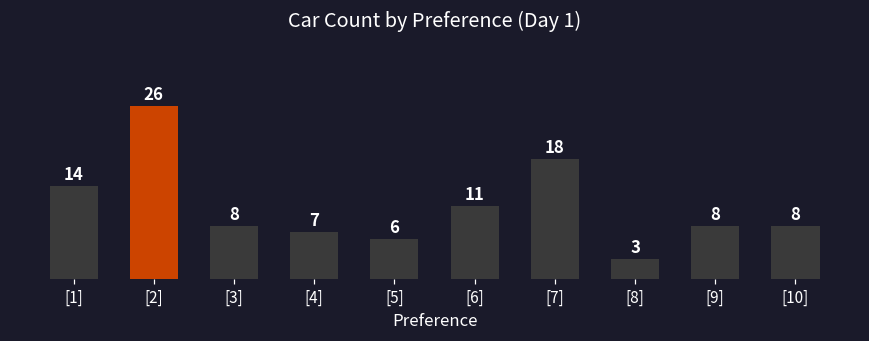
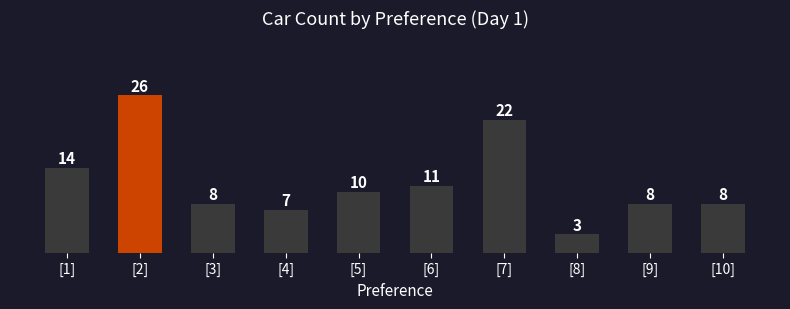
  {
    "[1]": 14,
    "[2]": 26,
    "[3]": 8,
    "[4]": 7,
-   "[5]": 6,
+   "[5]": 10,
    "[6]": 11,
-   "[7]": 18,
+   "[7]": 22,
    "[8]": 3,
    "[9]": 8,
    "[10]": 8
  }
